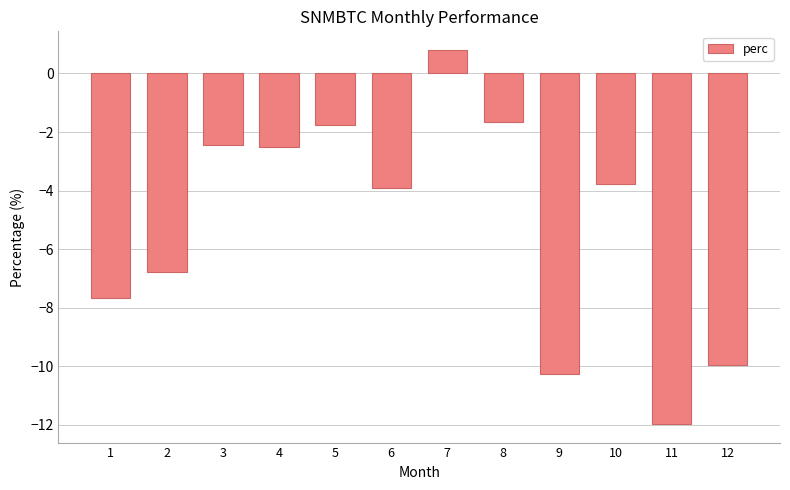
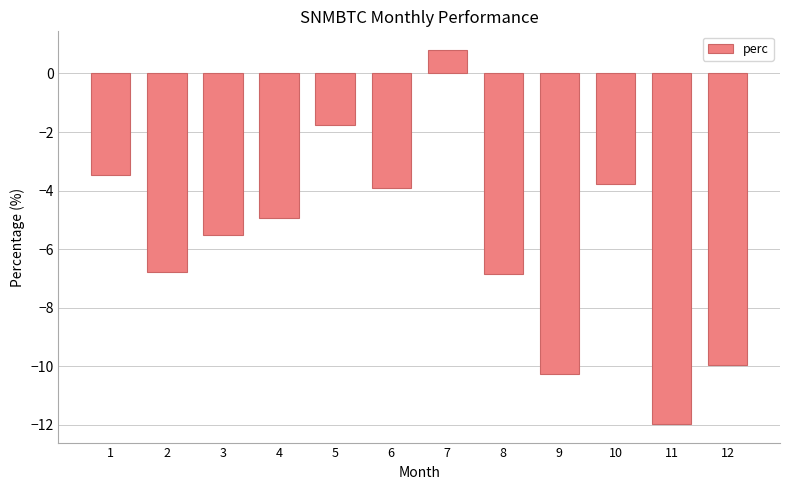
  {
-   "1": -7.7,
+   "1": -3.5,
    "2": -6.8,
-   "3": -2.4,
-   "4": -2.5,
+   "3": -5.5,
+   "4": -4.9,
    "5": -1.8,
    "6": -3.9,
    "7": 0.8,
-   "8": -1.7,
+   "8": -6.9,
    "9": -10.3,
    "10": -3.8,
    "11": -12.0,
    "12": -10.0
  }
